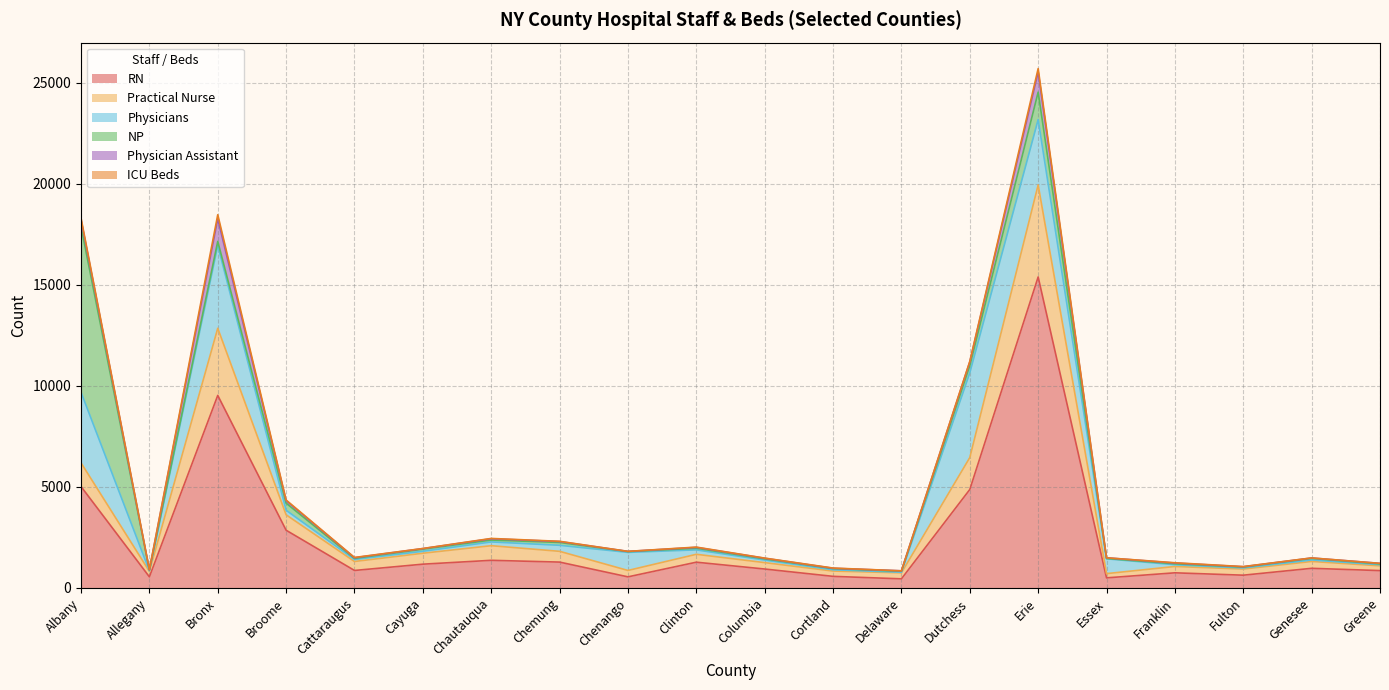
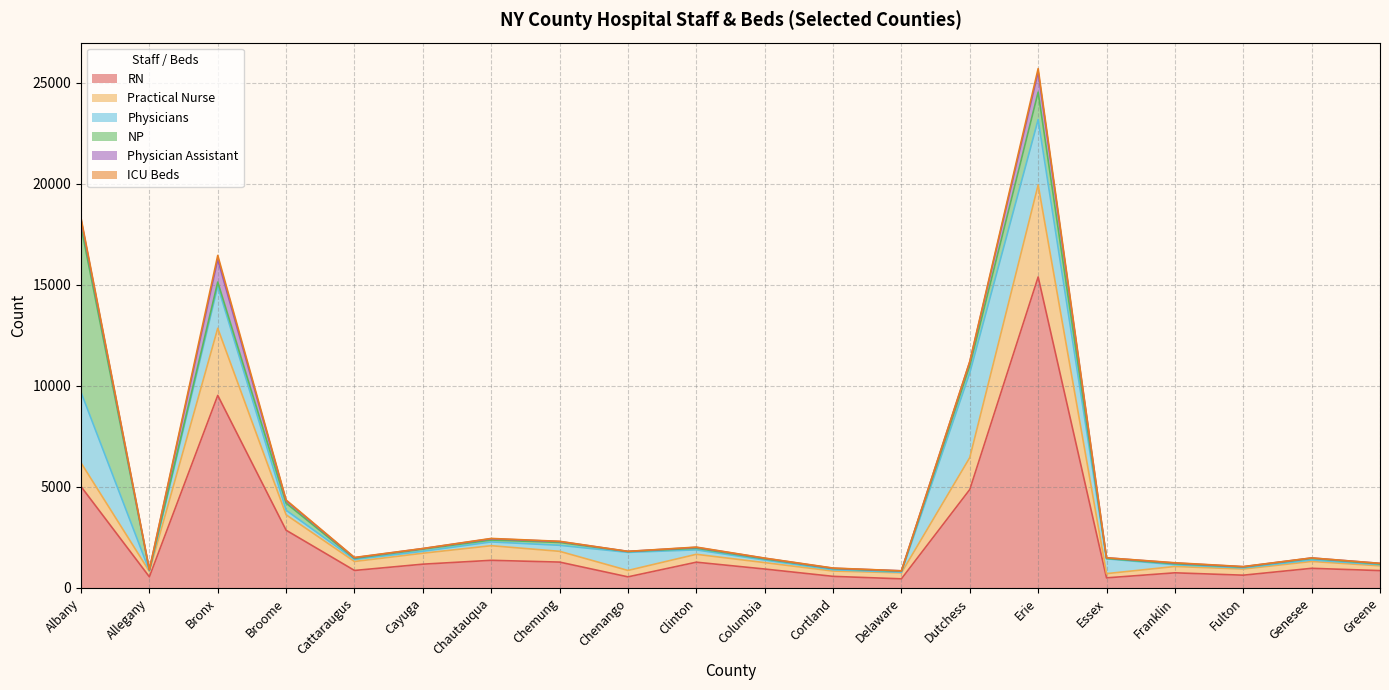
  {
    "Physicians": {
      "Albany": 3500,
-     "Bronx": 4100,
+     "Bronx": 2100,
      "Broome": 200,
      "Chemung": 300,
      "Dutchess": 4200,
      "Erie": 3200
    },
    "NP": {
      "Albany": 8200,
      "Bronx": 200,
      "Dutchess": 300,
      "Erie": 1400
    },
    "Physician Assistant": {
      "Bronx": 1100,
      "Erie": 1000
    }
  }
